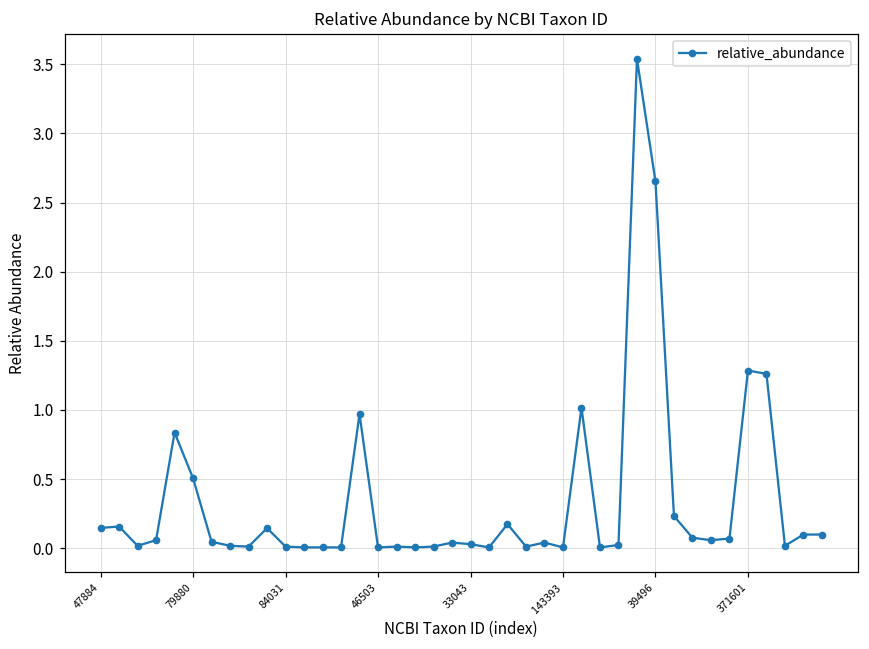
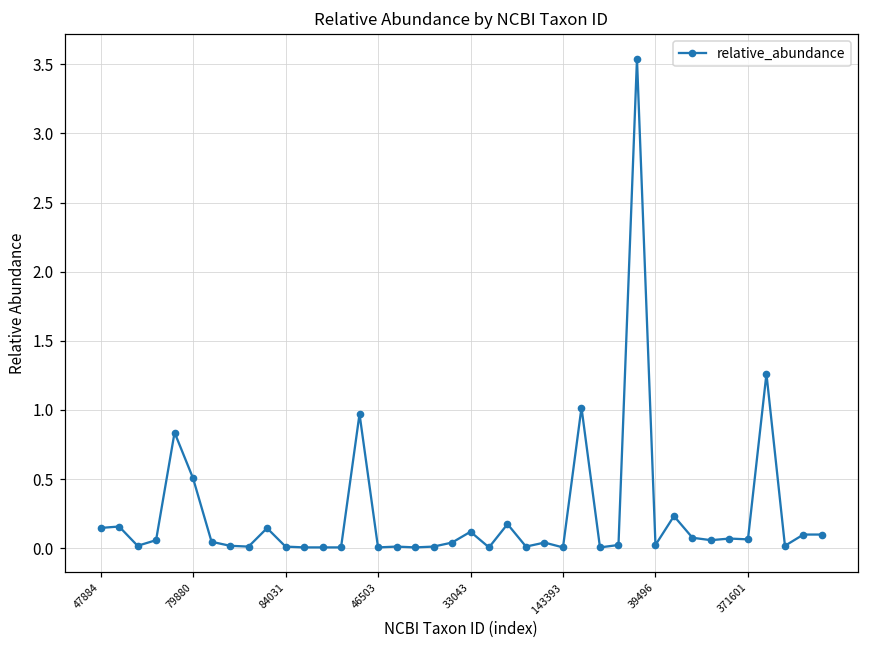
  {
    "47884": 0.15,
    "79880": 0.51,
    "84031": 0.01,
    "46503": 0.01,
-   "33043": 0.03,
+   "33043": 0.12,
    "143393": 0.01,
-   "39496": 2.65,
-   "371601": 1.29
+   "39496": 0.02,
+   "371601": 0.06
  }
